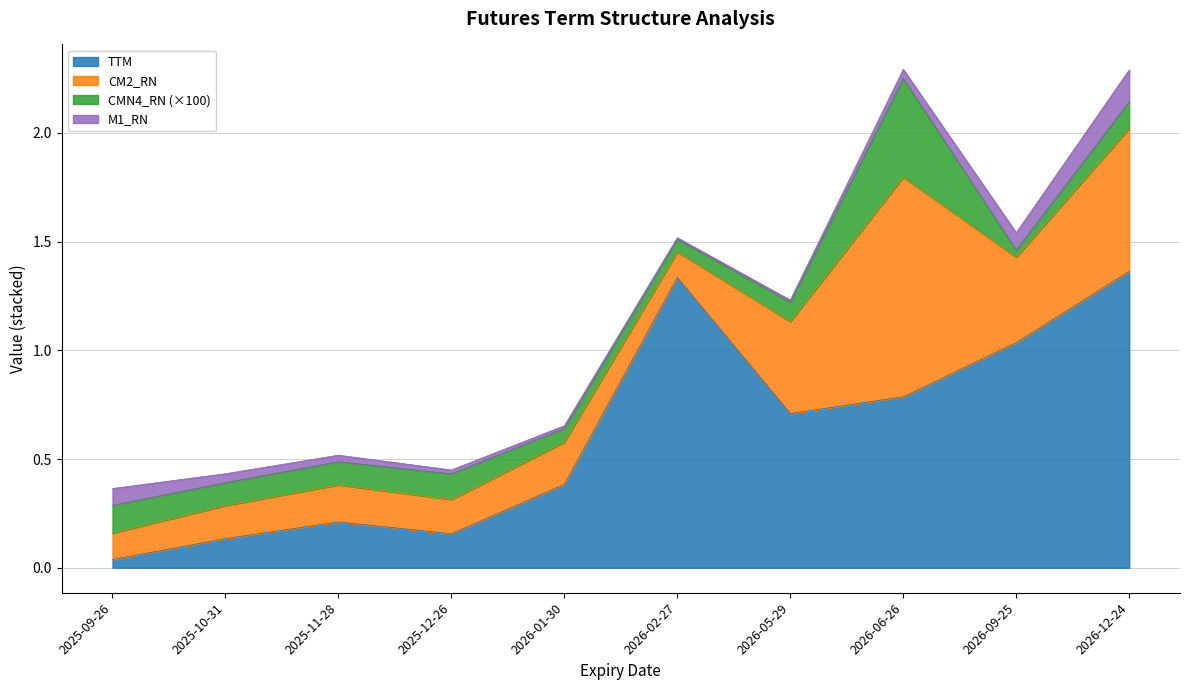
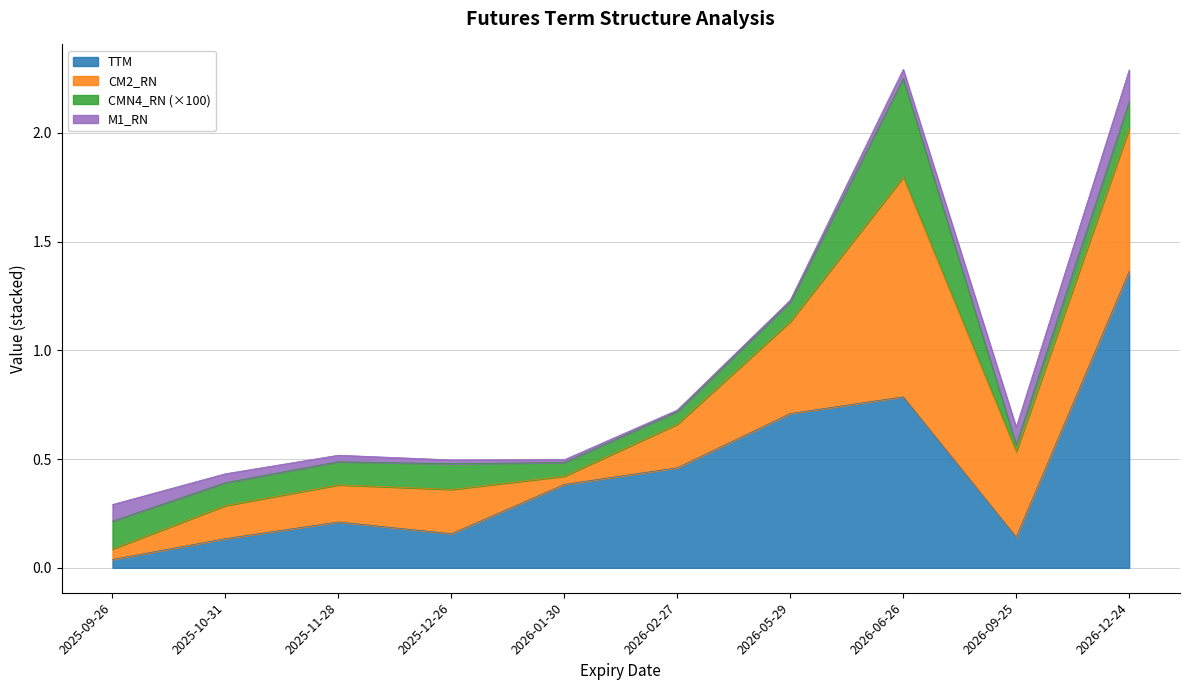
  {
    "TTM": {
      "2025-09-26": 0.04,
      "2025-10-31": 0.13,
      "2025-11-28": 0.21,
      "2025-12-26": 0.16,
      "2026-01-30": 0.38,
-     "2026-02-27": 1.33,
+     "2026-02-27": 0.46,
      "2026-05-29": 0.71,
      "2026-06-26": 0.79,
-     "2026-09-25": 1.04,
+     "2026-09-25": 0.14,
      "2026-12-24": 1.36
    },
    "CM2_RN": {
-     "2025-09-26": 0.12,
+     "2025-09-26": 0.05,
      "2025-10-31": 0.15,
      "2025-11-28": 0.17,
-     "2025-12-26": 0.16,
-     "2026-01-30": 0.19,
-     "2026-02-27": 0.12,
+     "2025-12-26": 0.20,
+     "2026-01-30": 0.04,
+     "2026-02-27": 0.20,
      "2026-05-29": 0.42,
      "2026-06-26": 1.01,
      "2026-09-25": 0.39,
      "2026-12-24": 0.66
    },
    "CMN4_RN (×100)": {
      "2025-09-26": 0.13,
      "2025-10-31": 0.11,
      "2025-11-28": 0.11,
      "2025-12-26": 0.12,
      "2026-01-30": 0.06,
      "2026-06-26": 0.45,
      "2026-09-25": 0.03,
      "2026-12-24": 0.12
    },
    "M1_RN": {
      "2025-09-26": 0.08,
      "2025-10-31": 0.04,
      "2025-11-28": 0.03,
      "2025-12-26": 0.02,
      "2026-01-30": 0.01,
      "2026-06-26": 0.04,
      "2026-09-25": 0.08,
      "2026-12-24": 0.15
    }
  }
